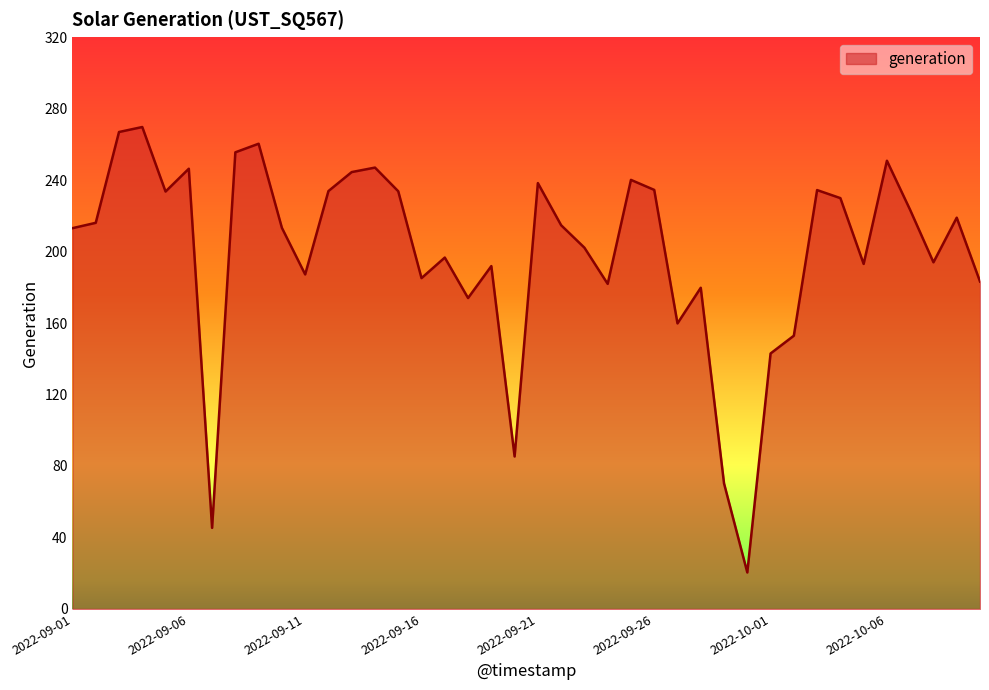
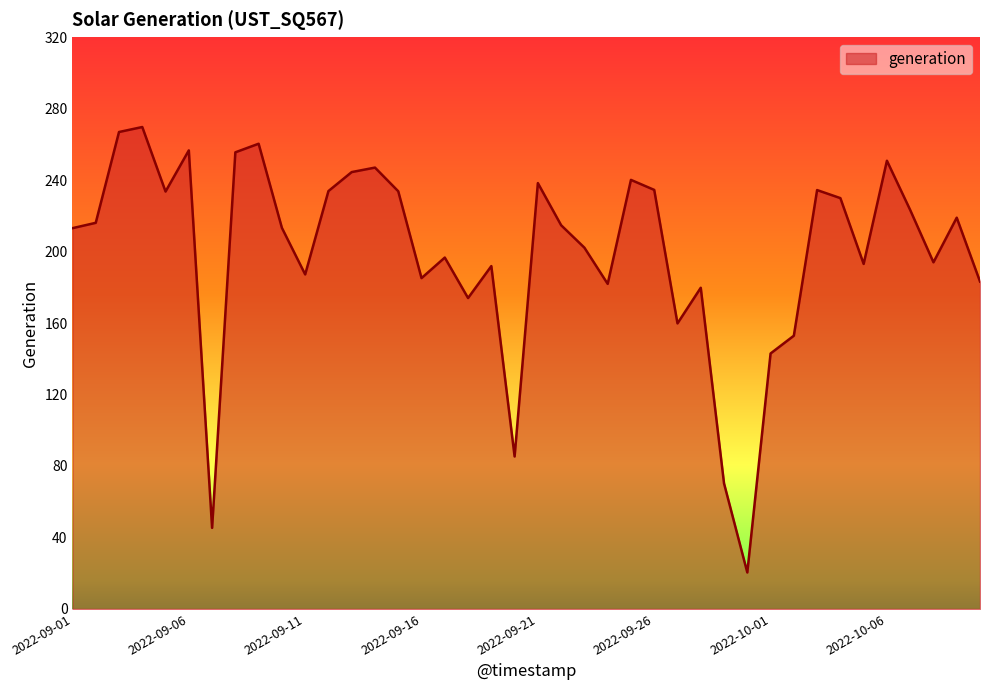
  {
    "2022-09-01": 213,
-   "2022-09-06": 246,
+   "2022-09-06": 257,
    "2022-09-11": 187,
    "2022-09-16": 185,
    "2022-09-21": 238,
    "2022-09-26": 234,
    "2022-10-01": 143,
    "2022-10-06": 251
  }
